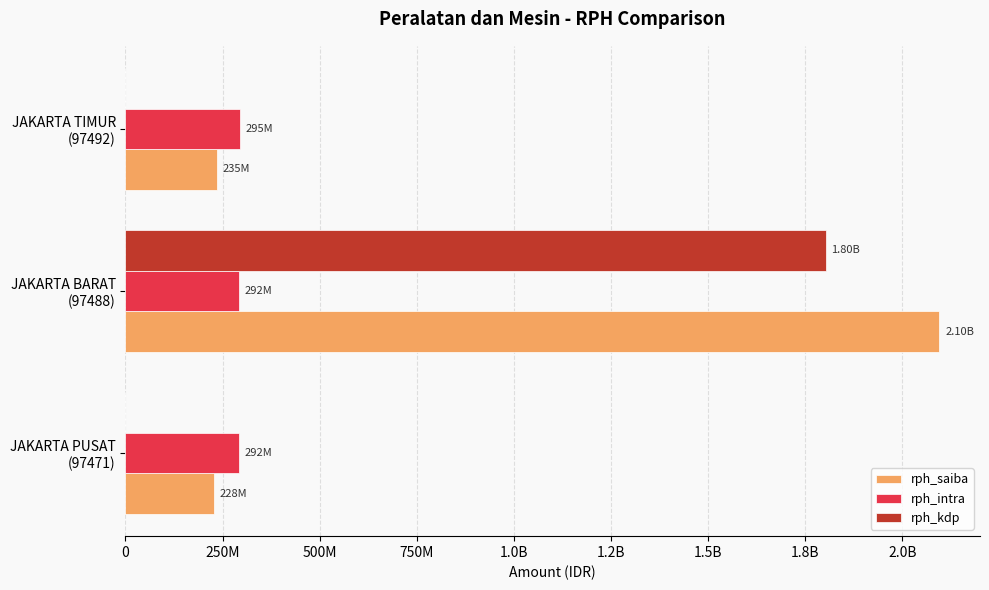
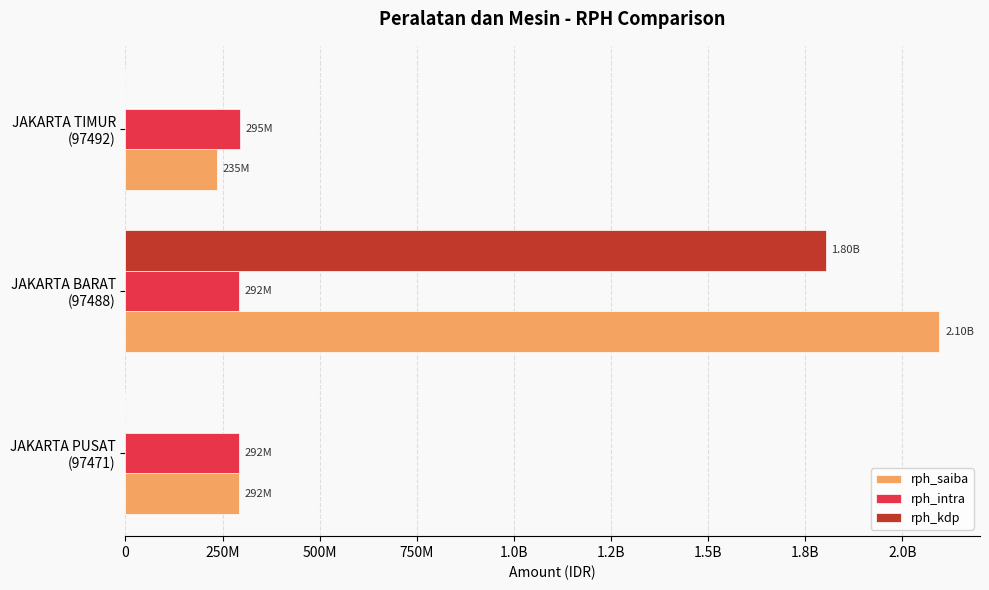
  {
    "rph_saiba": {
      "JAKARTA TIMUR (97492)": "235M",
      "JAKARTA BARAT (97488)": "2.10B",
-     "JAKARTA PUSAT (97471)": "228M"
+     "JAKARTA PUSAT (97471)": "292M"
    }
  }
